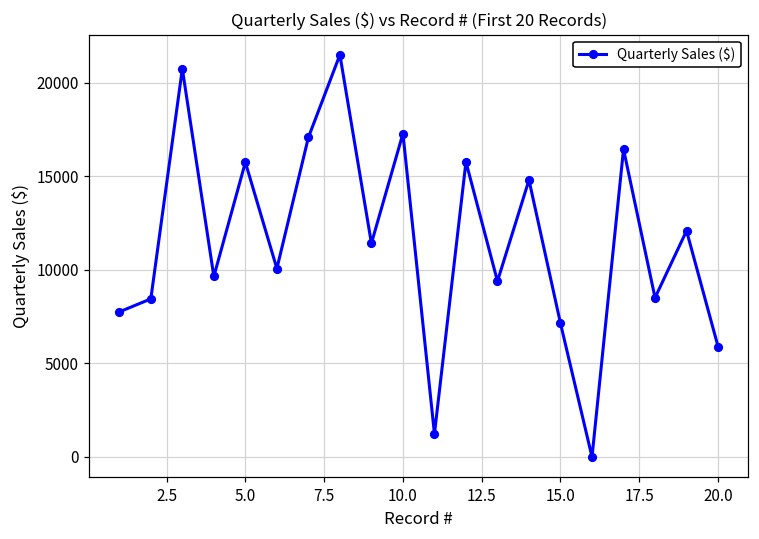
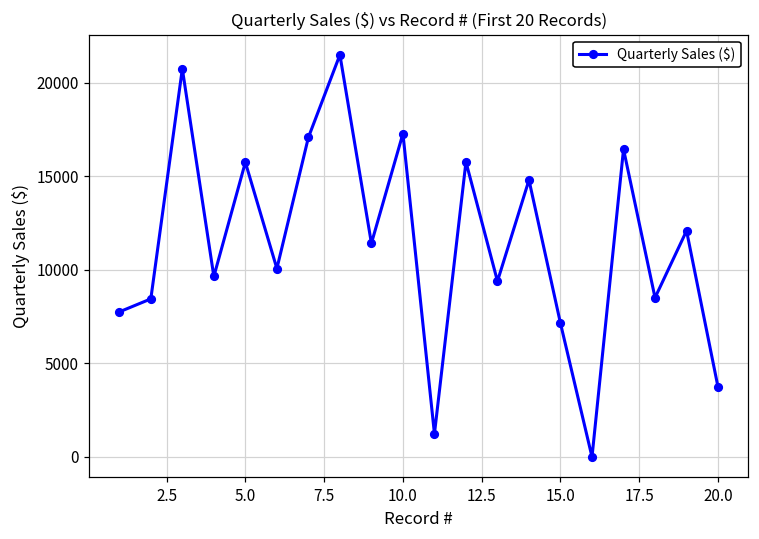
  {
    "5.0": 15700,
    "10.0": 17300,
    "15.0": 7100,
-   "20.0": 5900
+   "20.0": 3700
  }
